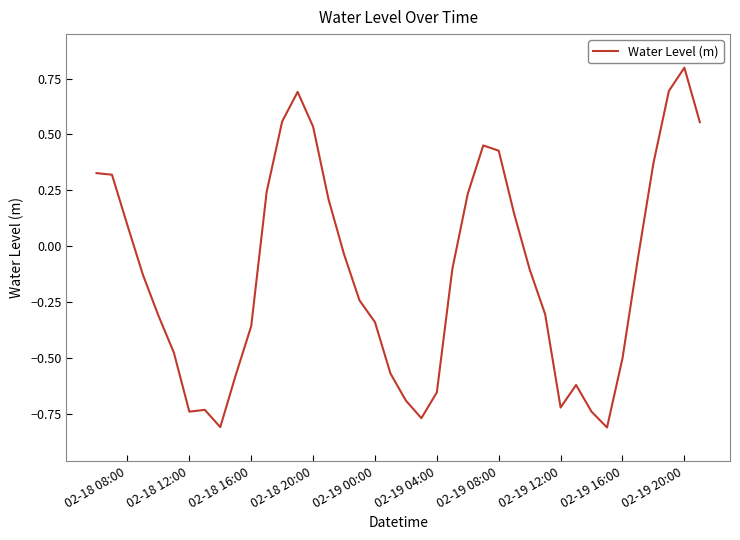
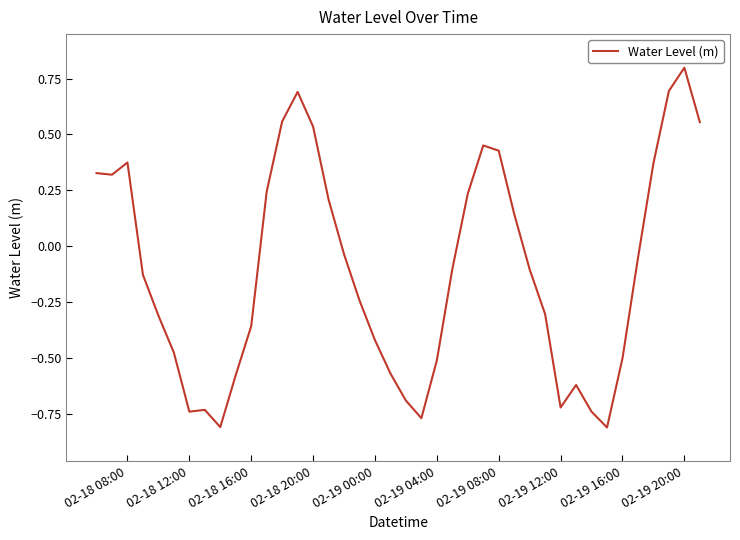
  {
-   "02-18 08:00": 0.09,
+   "02-18 08:00": 0.37,
    "02-18 12:00": -0.74,
    "02-18 16:00": -0.36,
    "02-18 20:00": 0.54,
-   "02-19 00:00": -0.34,
-   "02-19 04:00": -0.65,
+   "02-19 00:00": -0.42,
+   "02-19 04:00": -0.51,
    "02-19 08:00": 0.43,
    "02-19 12:00": -0.72,
    "02-19 16:00": -0.50,
    "02-19 20:00": 0.80
  }
